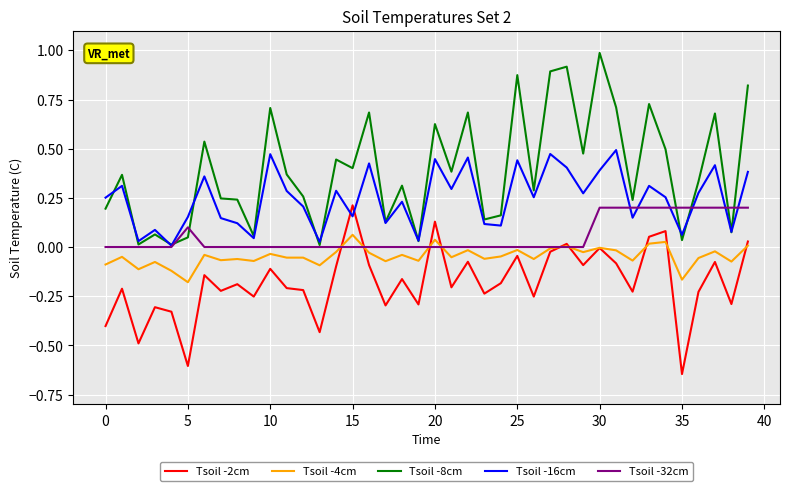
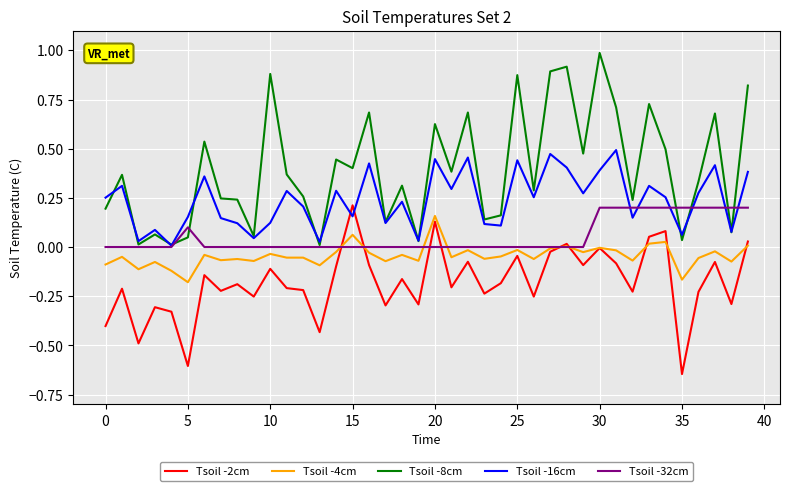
  {
    "Tsoil -2cm": {
      "0": -0.40,
      "5": -0.61,
      "10": -0.11,
      "15": 0.21,
      "20": 0.13,
      "25": -0.05,
      "35": -0.65
    },
    "Tsoil -4cm": {
      "0": -0.09,
      "5": -0.18,
      "10": -0.04,
      "15": 0.06,
-     "20": 0.04,
+     "20": 0.16,
      "25": -0.02,
      "35": -0.17
    },
    "Tsoil -8cm": {
      "0": 0.20,
      "5": 0.05,
-     "10": 0.71,
+     "10": 0.88,
      "15": 0.40,
      "20": 0.63,
      "25": 0.87,
      "30": 0.99,
      "35": 0.04
    },
    "Tsoil -16cm": {
      "0": 0.25,
      "5": 0.15,
-     "10": 0.47,
+     "10": 0.12,
      "15": 0.16,
      "20": 0.45,
      "25": 0.44,
      "30": 0.39,
      "35": 0.06
    },
    "Tsoil -32cm": {
      "0": 0.00,
      "5": 0.10,
      "10": 0.00,
      "15": 0.00,
      "20": 0.00,
      "25": 0.00,
      "30": 0.20,
      "35": 0.20
    }
  }
